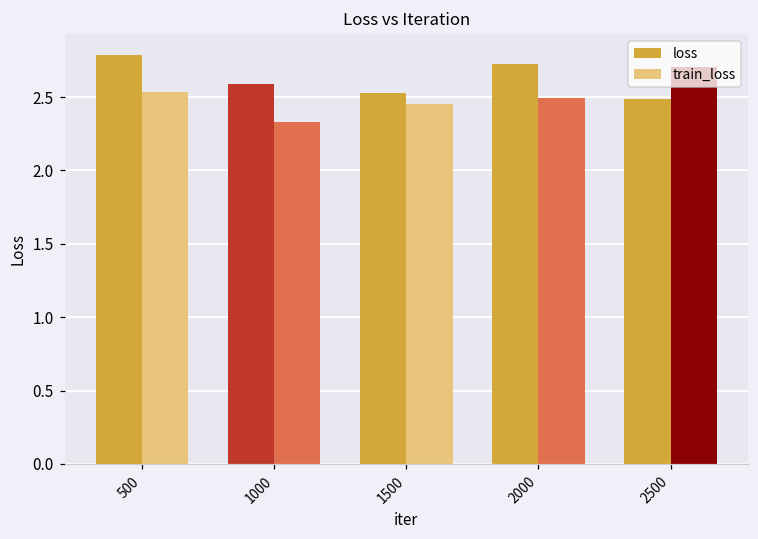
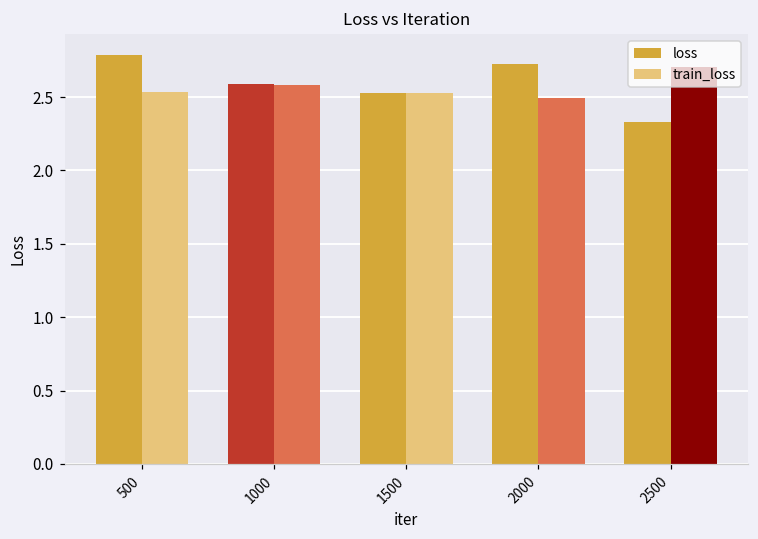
  {
    "loss": {
      "500": 2.79,
      "1000": 2.59,
      "1500": 2.52,
      "2000": 2.73,
-     "2500": 2.49
+     "2500": 2.33
    },
    "train_loss": {
      "500": 2.53,
-     "1000": 2.33,
-     "1500": 2.45,
+     "1000": 2.58,
+     "1500": 2.52,
      "2000": 2.49
    }
  }
